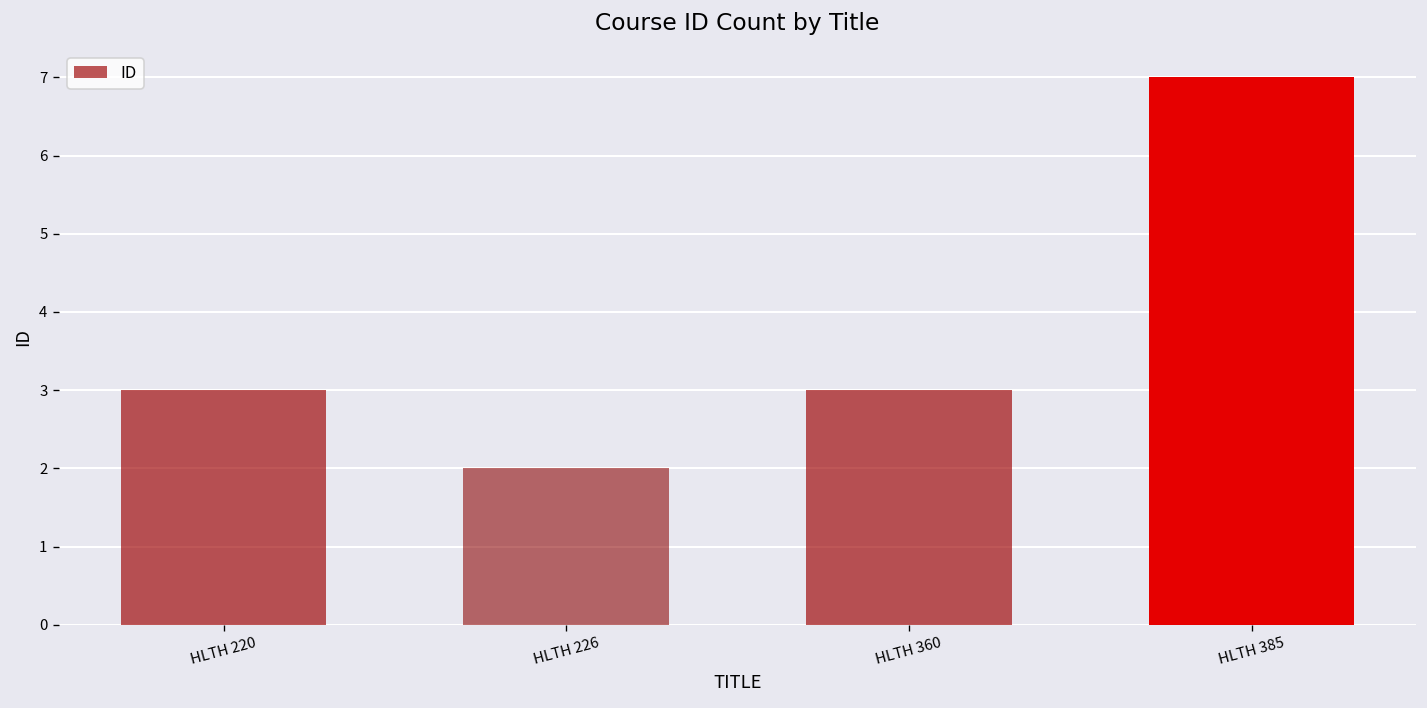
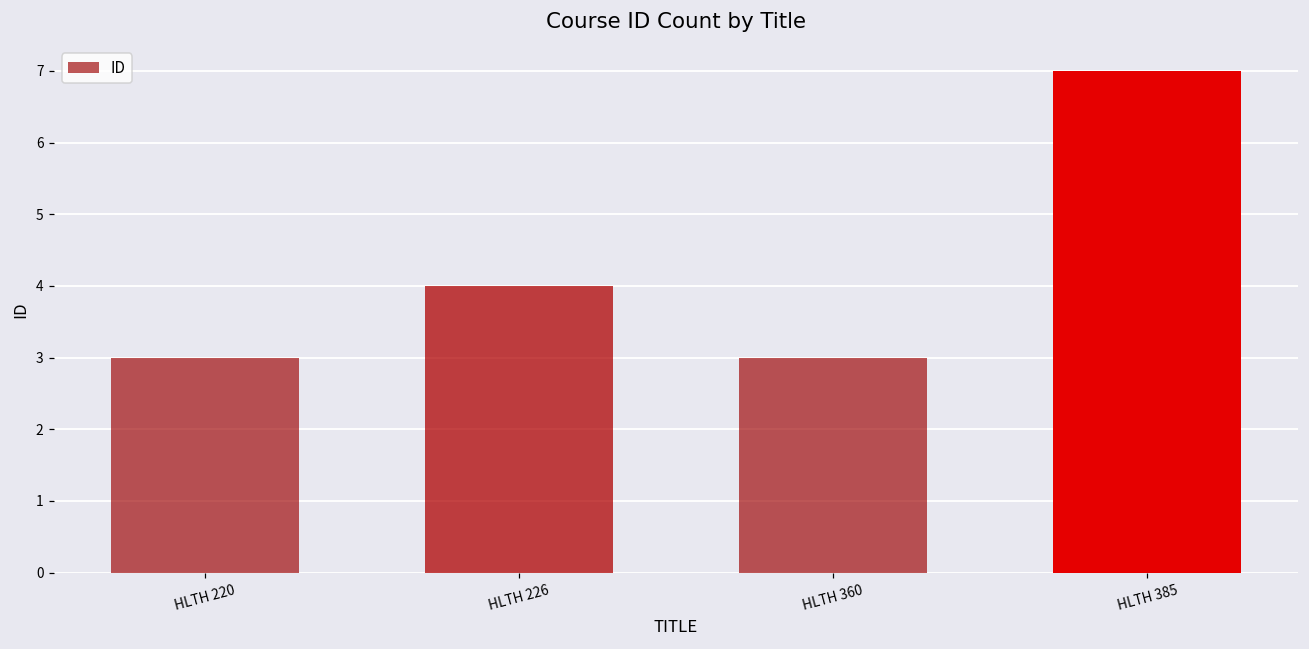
  {
    "HLTH 220": 3,
-   "HLTH 226": 2,
+   "HLTH 226": 4,
    "HLTH 360": 3
  }
